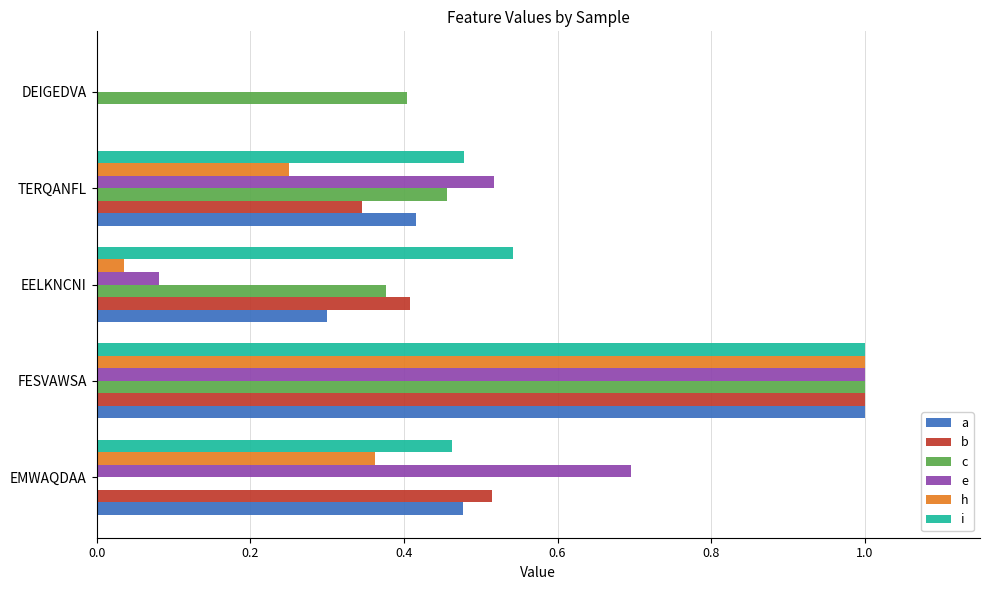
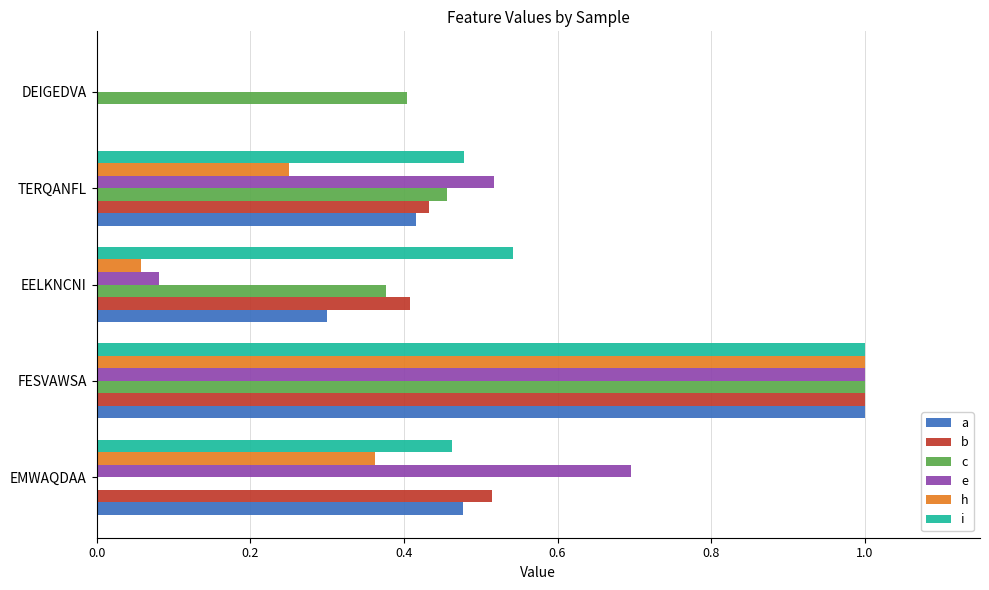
  {
    "a": {
      "DEIGEDVA": 0.00,
      "TERQANFL": 0.42,
      "EELKNCNI": 0.30,
      "FESVAWSA": 1.00,
      "EMWAQDAA": 0.48
    },
    "b": {
      "DEIGEDVA": 0.00,
-     "TERQANFL": 0.35,
+     "TERQANFL": 0.43,
      "EELKNCNI": 0.41,
      "FESVAWSA": 1.00,
      "EMWAQDAA": 0.52
    },
    "c": {
      "DEIGEDVA": 0.40,
      "TERQANFL": 0.46,
      "EELKNCNI": 0.38,
      "FESVAWSA": 1.00,
      "EMWAQDAA": 0.00
    },
    "e": {
      "DEIGEDVA": 0.00,
      "TERQANFL": 0.52,
      "EELKNCNI": 0.08,
      "FESVAWSA": 1.00,
      "EMWAQDAA": 0.70
    },
    "h": {
      "DEIGEDVA": 0.00,
      "TERQANFL": 0.25,
-     "EELKNCNI": 0.04,
+     "EELKNCNI": 0.06,
      "FESVAWSA": 1.00,
      "EMWAQDAA": 0.36
    },
    "i": {
      "DEIGEDVA": 0.00,
      "TERQANFL": 0.48,
      "EELKNCNI": 0.54,
      "FESVAWSA": 1.00,
      "EMWAQDAA": 0.46
    }
  }
